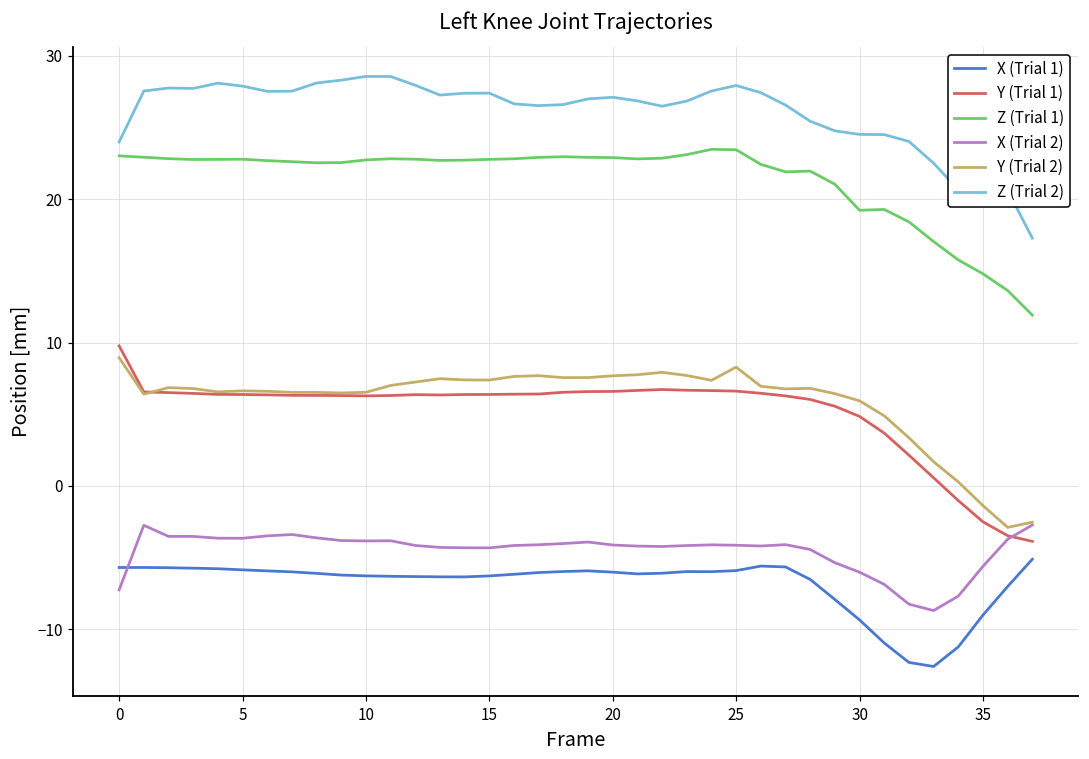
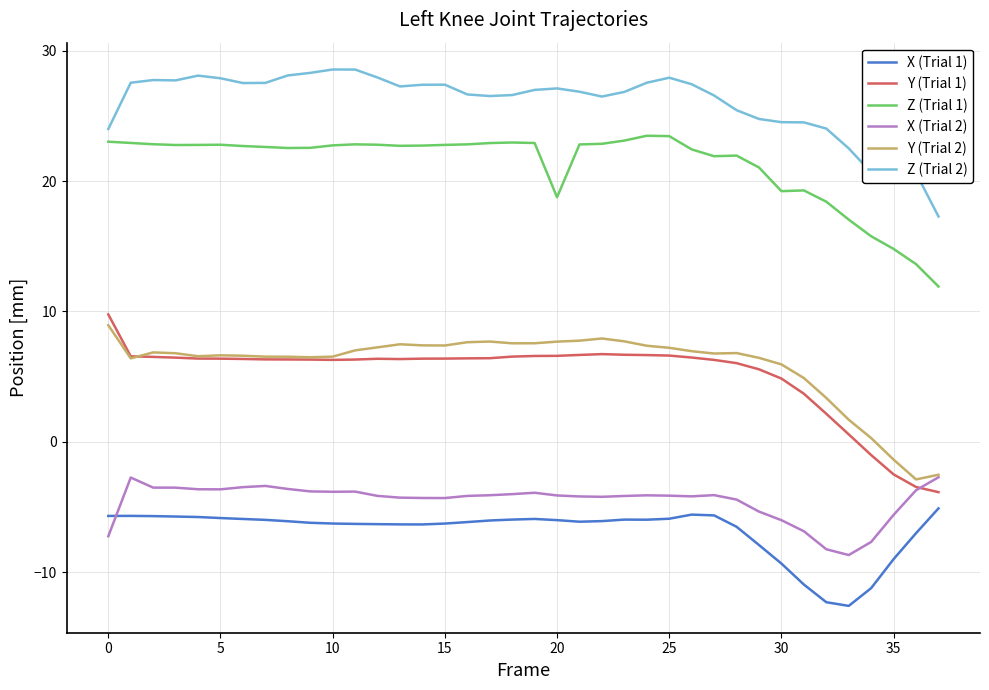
  {
    "X (Trial 1)": {
      "0": -5.7,
      "5": -5.9,
      "10": -6.3,
      "15": -6.3,
      "20": -6.0,
      "25": -5.9,
      "30": -9.3,
      "35": -9.0
    },
    "Y (Trial 1)": {
      "0": 9.8,
      "5": 6.4,
      "10": 6.3,
      "15": 6.4,
      "20": 6.6,
      "25": 6.6,
      "30": 4.9,
      "35": -2.5
    },
    "Z (Trial 1)": {
      "0": 23.0,
      "5": 22.8,
      "10": 22.7,
      "15": 22.8,
-     "20": 22.9,
+     "20": 18.8,
      "25": 23.5,
      "30": 19.2,
      "35": 14.8
    },
    "X (Trial 2)": {
      "0": -7.2,
      "5": -3.6,
      "10": -3.8,
      "15": -4.3,
      "20": -4.1,
      "25": -4.1,
      "30": -6.0,
      "35": -5.6
    },
    "Y (Trial 2)": {
      "0": 8.9,
      "5": 6.6,
      "10": 6.5,
      "15": 7.4,
      "20": 7.7,
-     "25": 8.3,
+     "25": 7.2,
      "30": 5.9,
      "35": -1.4
    },
    "Z (Trial 2)": {
      "0": 24.0,
      "5": 27.9,
      "10": 28.6,
      "15": 27.4,
      "20": 27.1,
      "25": 27.9,
      "30": 24.5
    }
  }
